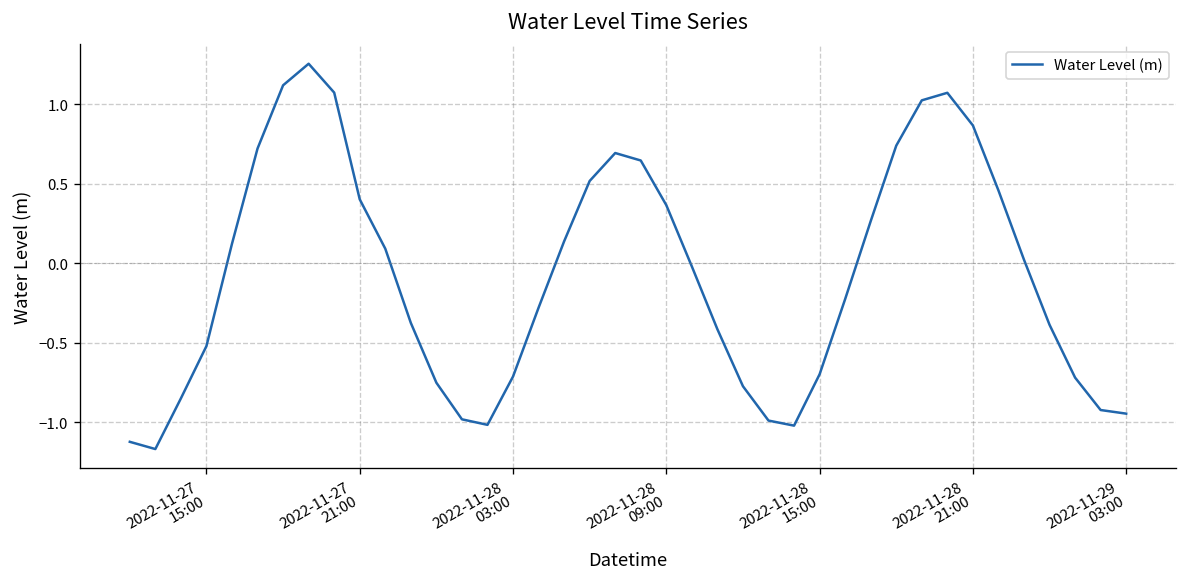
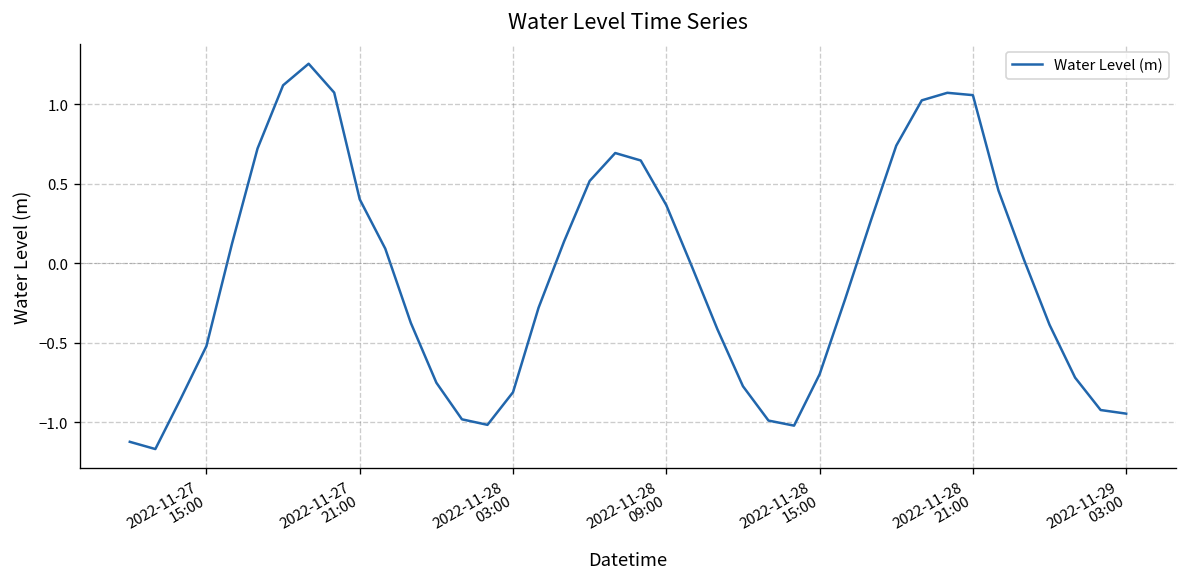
  {
    "2022-11-27 15:00": -0.52,
    "2022-11-27 21:00": 0.40,
-   "2022-11-28 03:00": -0.71,
+   "2022-11-28 03:00": -0.81,
    "2022-11-28 09:00": 0.37,
    "2022-11-28 15:00": -0.70,
-   "2022-11-28 21:00": 0.87,
+   "2022-11-28 21:00": 1.06,
    "2022-11-29 03:00": -0.95
  }
